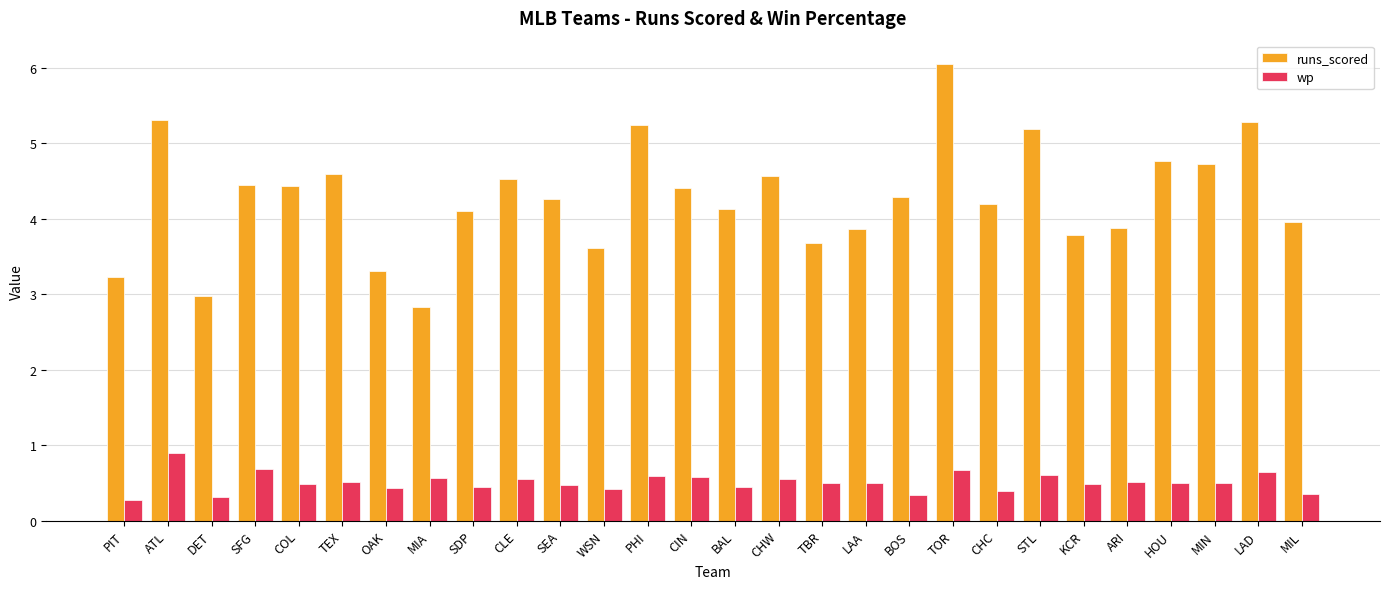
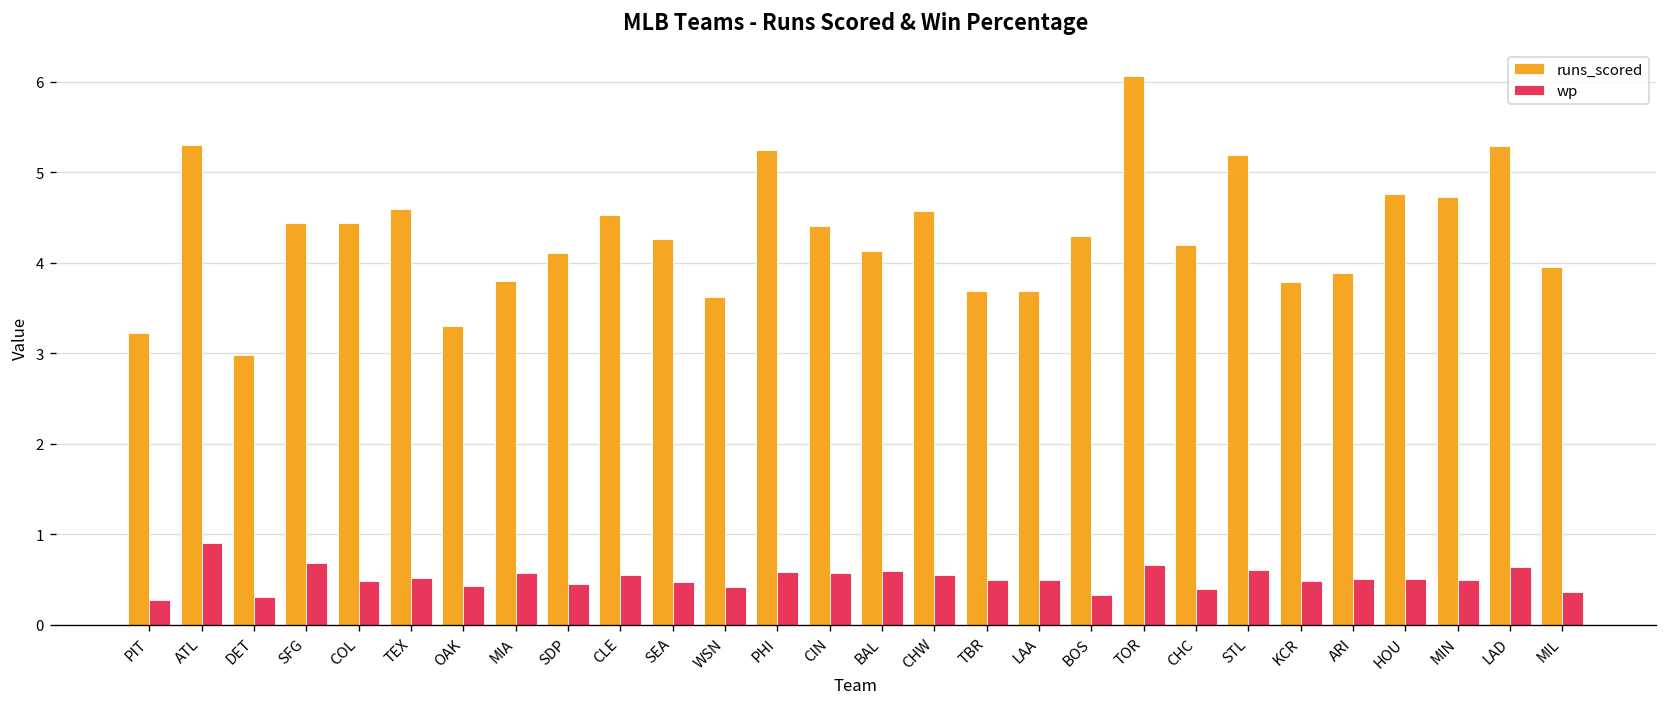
  {
    "runs_scored": {
      "PIT": 3.2,
      "ATL": 5.3,
      "DET": 3.0,
      "SFG": 4.4,
      "COL": 4.4,
      "TEX": 4.6,
      "OAK": 3.3,
-     "MIA": 2.8,
+     "MIA": 3.8,
      "SDP": 4.1,
      "CLE": 4.5,
      "SEA": 4.3,
      "WSN": 3.6,
      "PHI": 5.2,
      "CIN": 4.4,
      "BAL": 4.1,
      "CHW": 4.6,
      "TBR": 3.7,
-     "LAA": 3.9,
+     "LAA": 3.7,
      "BOS": 4.3,
      "TOR": 6.1,
      "CHC": 4.2,
      "STL": 5.2,
      "KCR": 3.8,
      "ARI": 3.9,
      "HOU": 4.8,
      "MIN": 4.7,
      "LAD": 5.3,
      "MIL": 4.0
    },
    "wp": {
      "PIT": 0.3,
      "ATL": 0.9,
      "DET": 0.3,
      "SFG": 0.7,
      "COL": 0.5,
      "TEX": 0.5,
      "OAK": 0.4,
      "MIA": 0.6,
      "SDP": 0.5,
      "CLE": 0.5,
      "SEA": 0.5,
      "WSN": 0.4,
      "PHI": 0.6,
      "CIN": 0.6,
-     "BAL": 0.4,
+     "BAL": 0.6,
      "CHW": 0.6,
      "TBR": 0.5,
      "LAA": 0.5,
      "BOS": 0.3,
      "TOR": 0.7,
      "CHC": 0.4,
      "STL": 0.6,
      "KCR": 0.5,
      "ARI": 0.5,
      "HOU": 0.5,
      "MIN": 0.5,
      "LAD": 0.6,
      "MIL": 0.4
    }
  }
